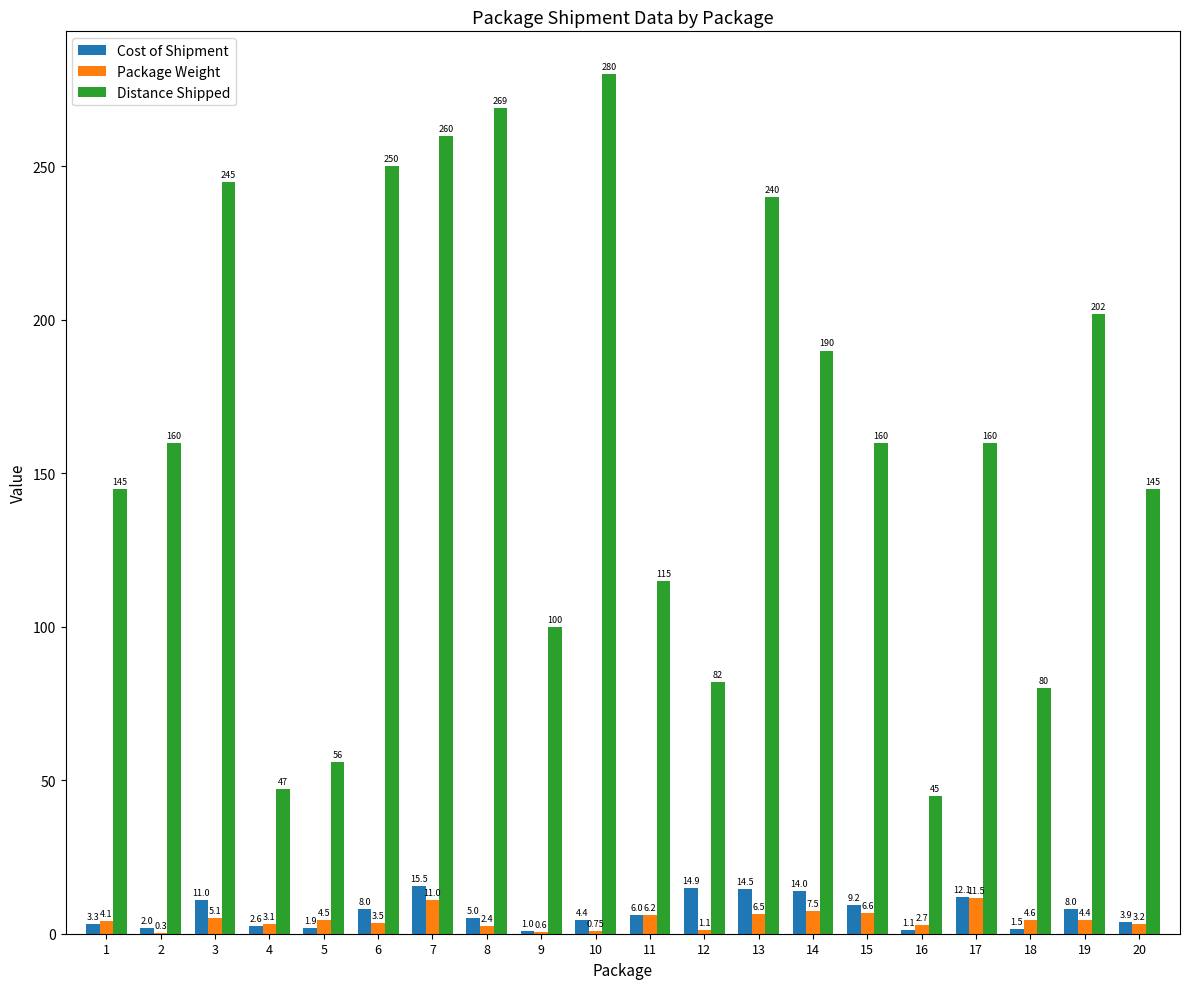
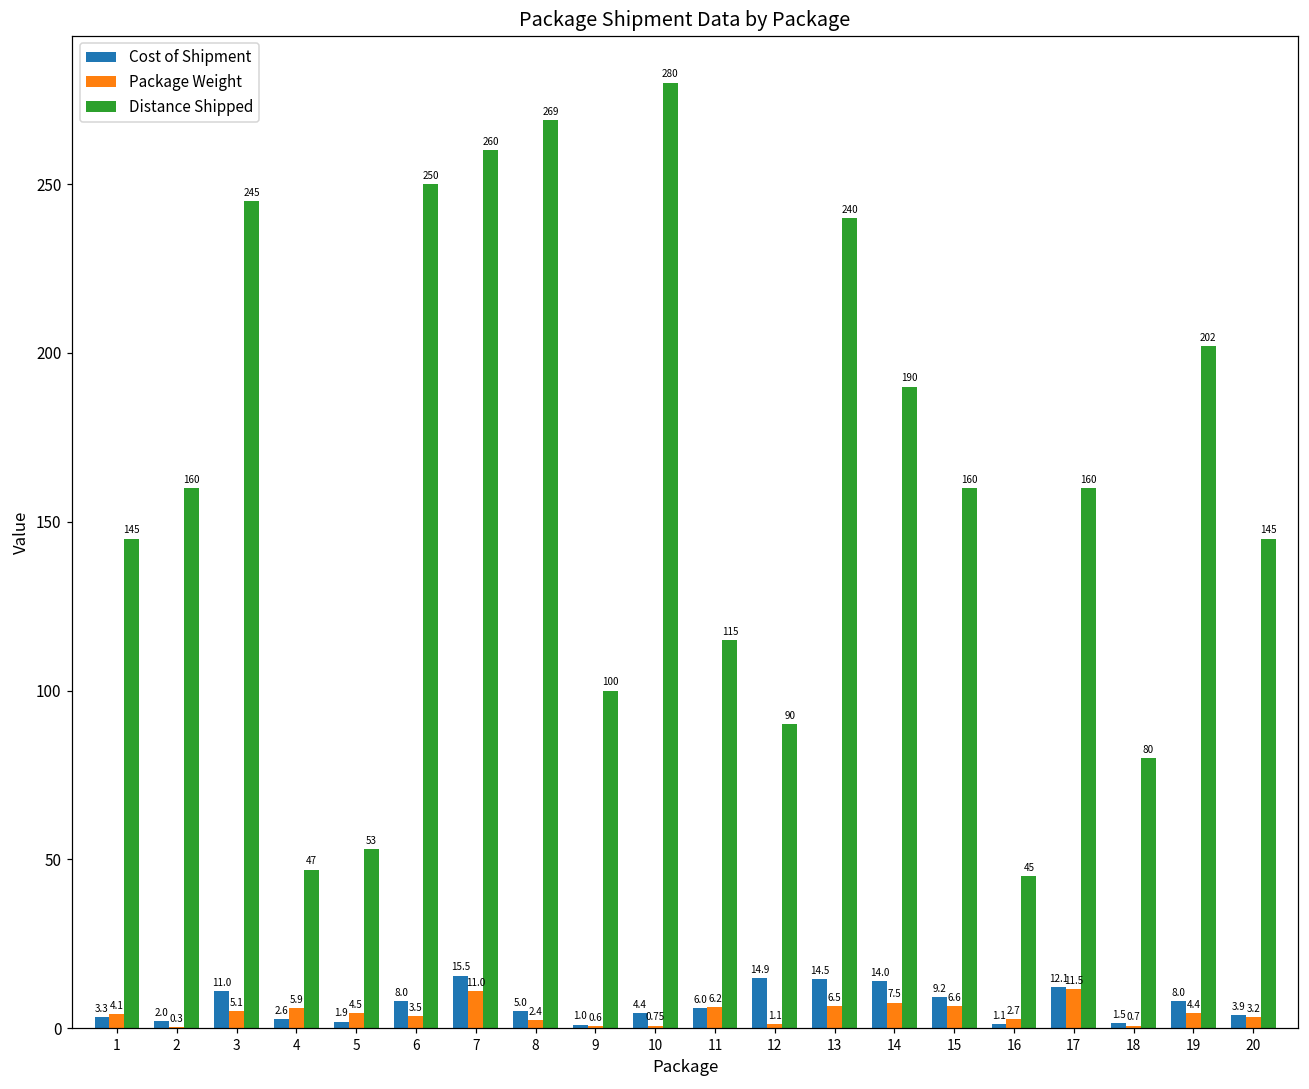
  {
    "Cost of Shipment": {
      "1": 3.3,
      "2": 2.0,
      "3": 11.0,
      "4": 2.6,
      "5": 1.9,
      "6": 8.0,
      "7": 15.5,
      "8": 5.0,
      "9": 1.0,
      "10": 4.4,
      "11": 6.0,
      "12": 14.9,
      "13": 14.5,
      "14": 14.0,
      "15": 9.2,
      "16": 1.1,
      "18": 1.5,
      "19": 8.0,
      "20": 3.9
    },
    "Package Weight": {
      "1": 4.1,
      "2": 0.3,
      "3": 5.1,
-     "4": 3.1,
+     "4": 5.9,
      "5": 4.5,
      "6": 3.5,
      "7": 11.0,
      "8": 2.4,
      "9": 0.6,
      "10": 0.75,
      "11": 6.2,
      "12": 1.1,
      "13": 6.5,
      "14": 7.5,
      "15": 6.6,
      "16": 2.7,
-     "18": 4.6,
+     "18": 0.7,
      "19": 4.4,
      "20": 3.2
    },
    "Distance Shipped": {
      "1": 145,
      "2": 160,
      "3": 245,
      "4": 47,
-     "5": 56,
+     "5": 53,
      "6": 250,
      "7": 260,
      "8": 269,
      "9": 100,
      "10": 280,
      "11": 115,
-     "12": 82,
+     "12": 90,
      "13": 240,
      "14": 190,
      "15": 160,
      "16": 45,
      "17": 160,
      "18": 80,
      "19": 202,
      "20": 145
    }
  }
